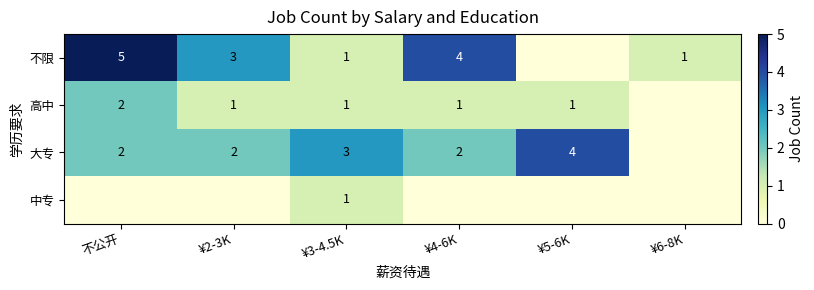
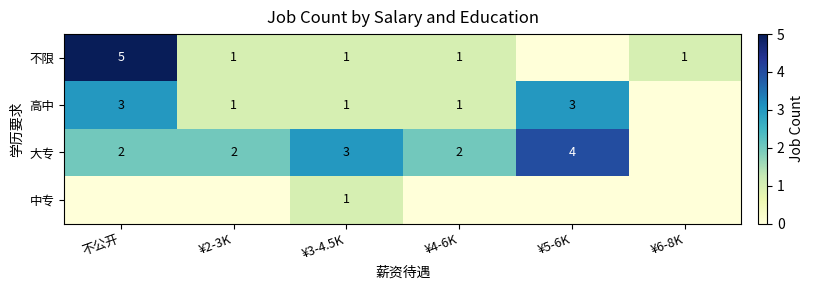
  {
    "不限": {
      "不公开": 5,
-     "¥2-3K": 3,
+     "¥2-3K": 1,
      "¥3-4.5K": 1,
-     "¥4-6K": 4,
+     "¥4-6K": 1,
      "¥6-8K": 1
    },
    "高中": {
-     "不公开": 2,
+     "不公开": 3,
      "¥2-3K": 1,
      "¥3-4.5K": 1,
      "¥4-6K": 1,
-     "¥5-6K": 1
+     "¥5-6K": 3
    },
    "大专": {
      "不公开": 2,
      "¥2-3K": 2,
      "¥3-4.5K": 3,
      "¥4-6K": 2,
      "¥5-6K": 4
    },
    "中专": {
      "¥3-4.5K": 1
    }
  }
